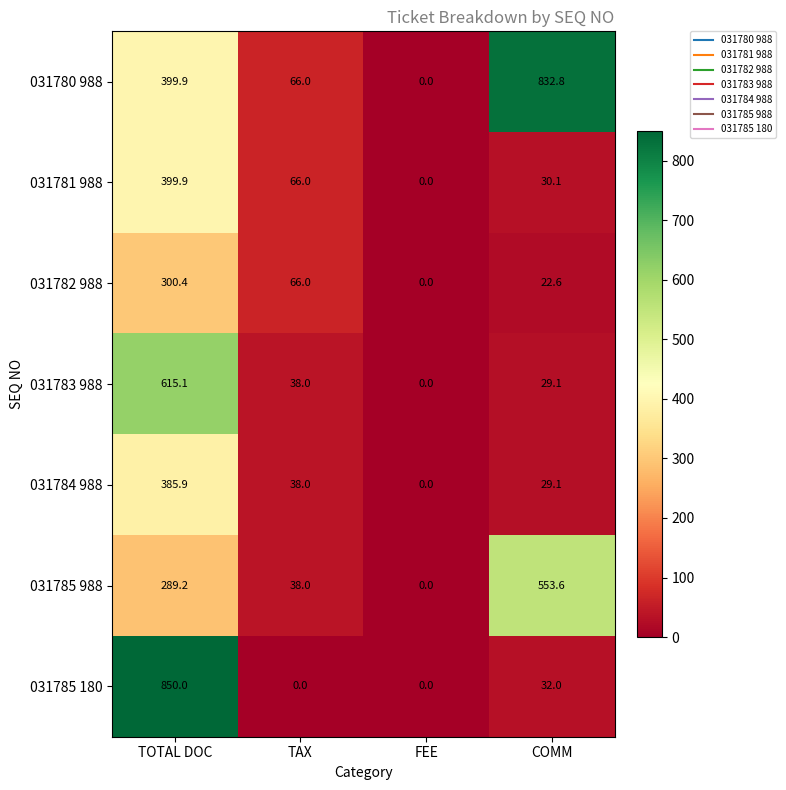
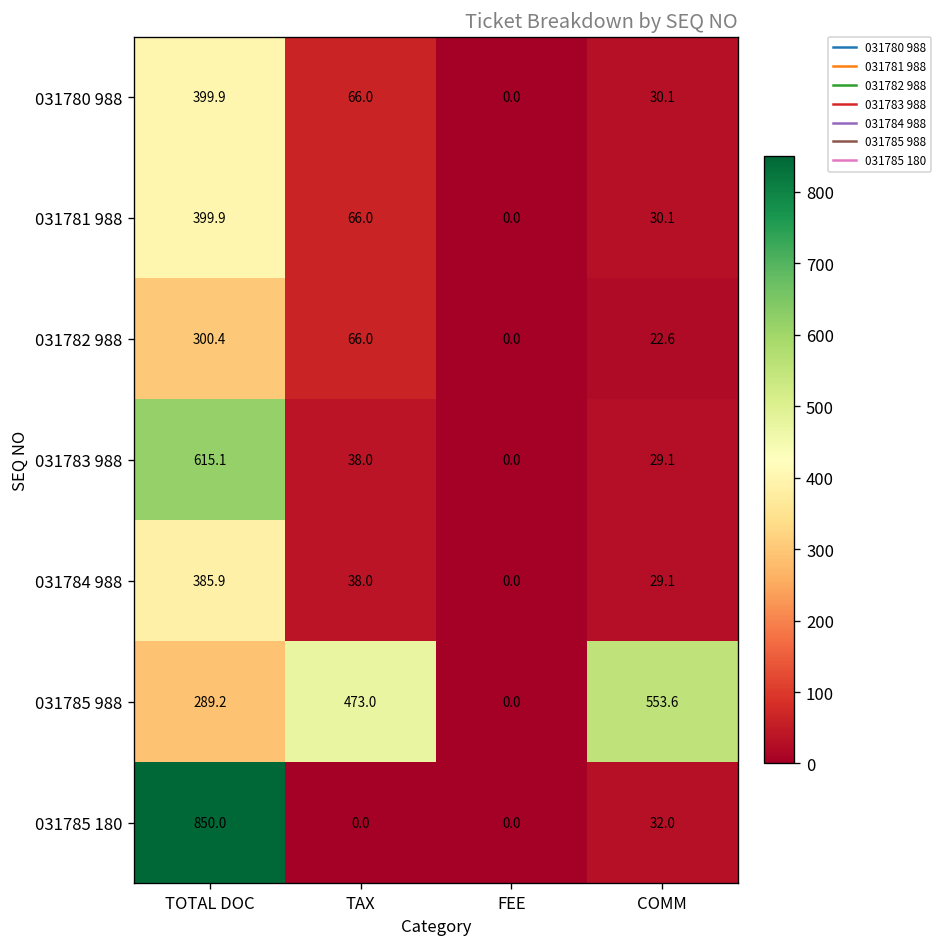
  {
    "031780 988": {
      "TOTAL DOC": 399.9,
      "TAX": 66.0,
      "FEE": 0.0,
-     "COMM": 832.8
+     "COMM": 30.1
    },
    "031781 988": {
      "TOTAL DOC": 399.9,
      "TAX": 66.0,
      "FEE": 0.0,
      "COMM": 30.1
    },
    "031782 988": {
      "TOTAL DOC": 300.4,
      "TAX": 66.0,
      "FEE": 0.0,
      "COMM": 22.6
    },
    "031783 988": {
      "TOTAL DOC": 615.1,
      "TAX": 38.0,
      "FEE": 0.0,
      "COMM": 29.1
    },
    "031784 988": {
      "TOTAL DOC": 385.9,
      "TAX": 38.0,
      "FEE": 0.0,
      "COMM": 29.1
    },
    "031785 988": {
      "TOTAL DOC": 289.2,
-     "TAX": 38.0,
+     "TAX": 473.0,
      "FEE": 0.0,
      "COMM": 553.6
    },
    "031785 180": {
      "TOTAL DOC": 850.0,
      "TAX": 0.0,
      "FEE": 0.0,
      "COMM": 32.0
    }
  }
